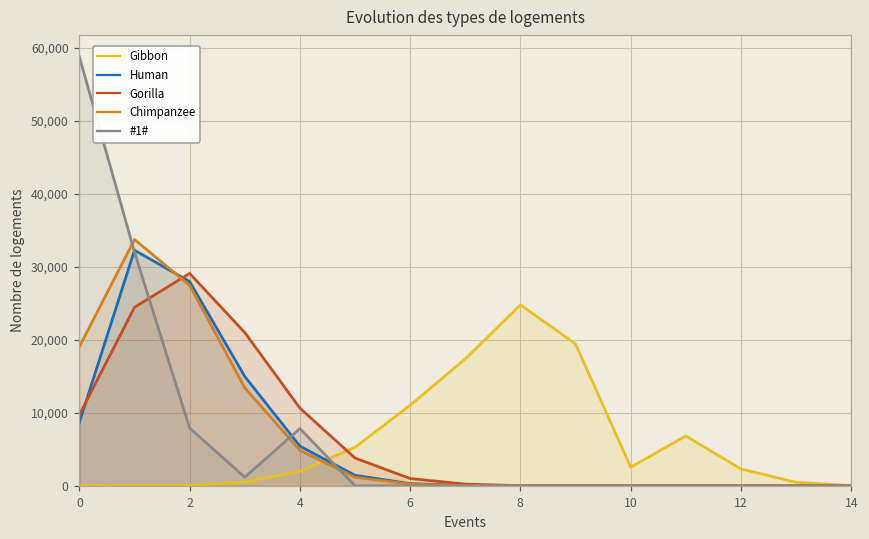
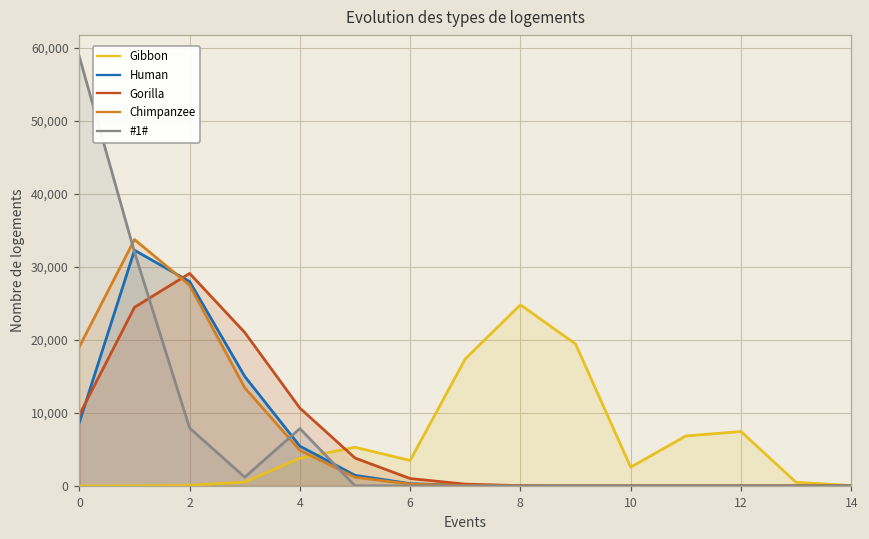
  {
    "Gibbon": {
      "0": "0",
      "2": "0",
-     "4": "2,000",
-     "6": "11,000",
+     "4": "4,000",
+     "6": "3,000",
      "8": "25,000",
      "10": "3,000",
-     "12": "2,000"
+     "12": "7,000"
    },
    "Human": {
      "0": "9,000",
      "2": "28,000",
      "4": "5,000"
    },
    "#1#": {
      "0": "59,000",
      "2": "8,000",
      "4": "8,000"
    }
  }
